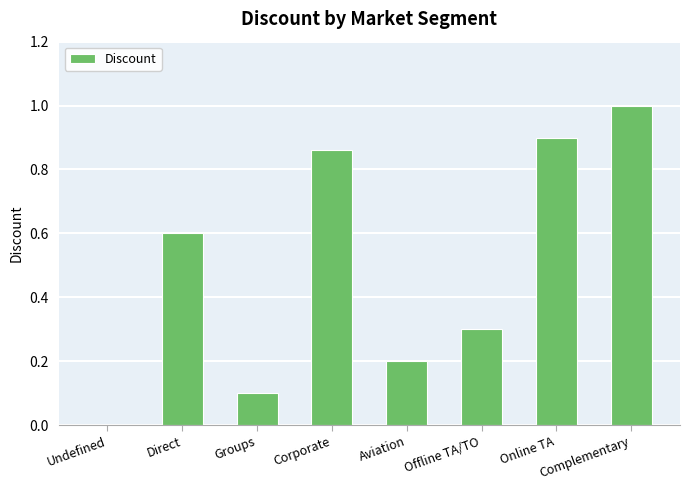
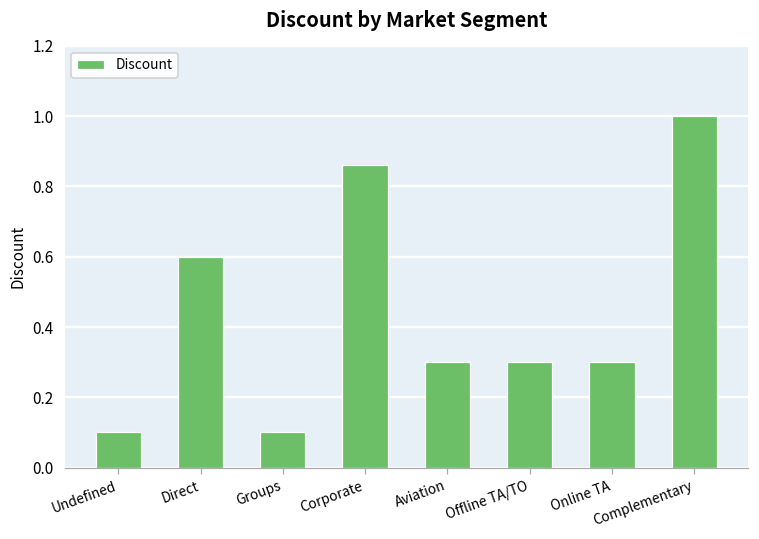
  {
-   "Undefined": 0.0,
+   "Undefined": 0.1,
    "Direct": 0.6,
    "Groups": 0.1,
    "Corporate": 0.86,
-   "Aviation": 0.2,
+   "Aviation": 0.3,
    "Offline TA/TO": 0.3,
-   "Online TA": 0.9,
+   "Online TA": 0.3,
    "Complementary": 1.0
  }
